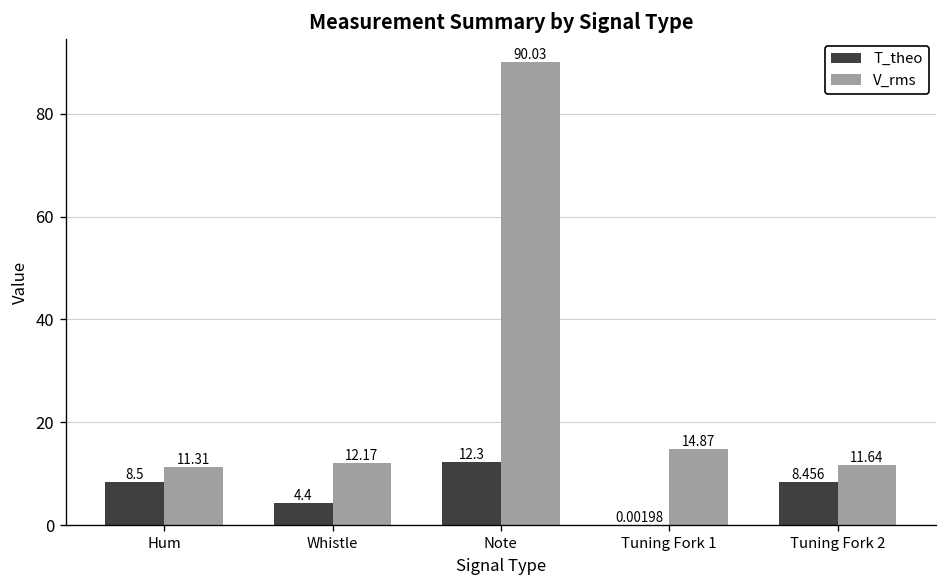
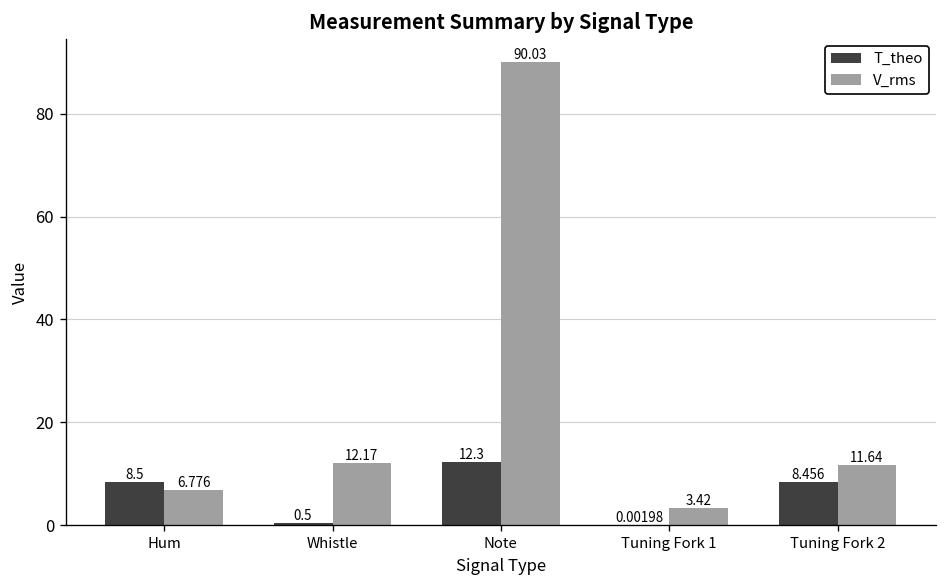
  {
    "T_theo": {
      "Hum": 8.5,
-     "Whistle": 4.4,
+     "Whistle": 0.5,
      "Note": 12.3,
      "Tuning Fork 1": 0.00198,
      "Tuning Fork 2": 8.456
    },
    "V_rms": {
-     "Hum": 11.31,
+     "Hum": 6.776,
      "Whistle": 12.17,
      "Note": 90.03,
-     "Tuning Fork 1": 14.87,
+     "Tuning Fork 1": 3.42,
      "Tuning Fork 2": 11.64
    }
  }
